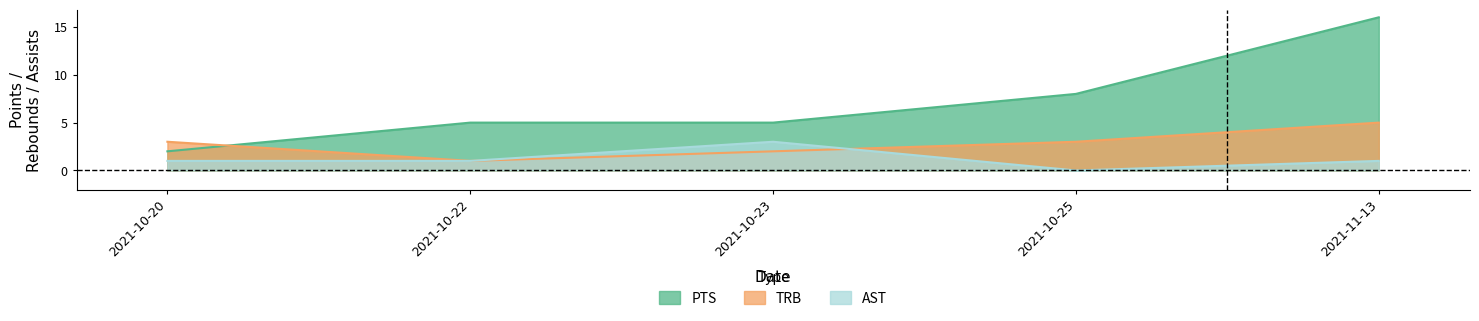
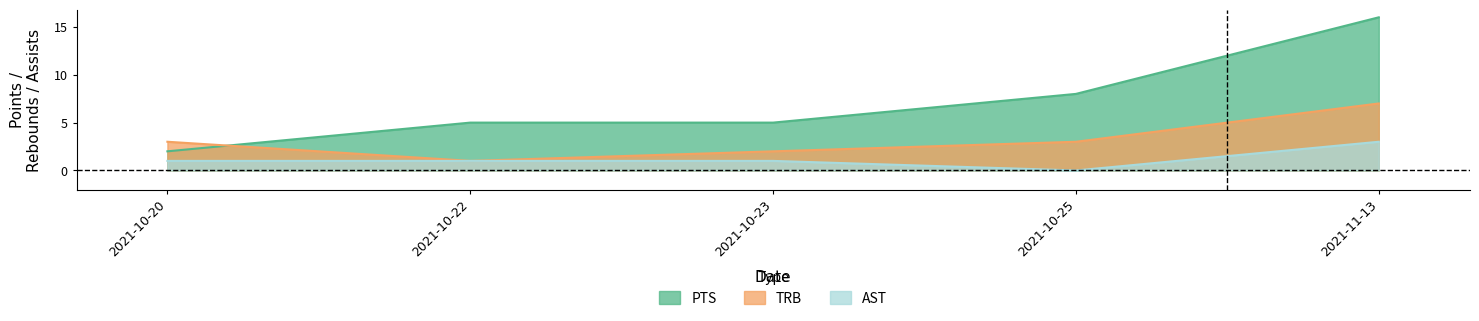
  {
    "PTS": {
      "2021-10-20": 2,
      "2021-10-22": 5,
      "2021-10-23": 5,
      "2021-10-25": 8,
      "2021-11-13": 16
    },
    "TRB": {
      "2021-10-20": 3,
      "2021-10-23": 2,
      "2021-10-25": 3,
-     "2021-11-13": 5
+     "2021-11-13": 7
    },
    "AST": {
      "2021-10-20": 1,
-     "2021-10-23": 3,
+     "2021-10-23": 1,
      "2021-10-25": 0,
-     "2021-11-13": 1
+     "2021-11-13": 3
    }
  }
